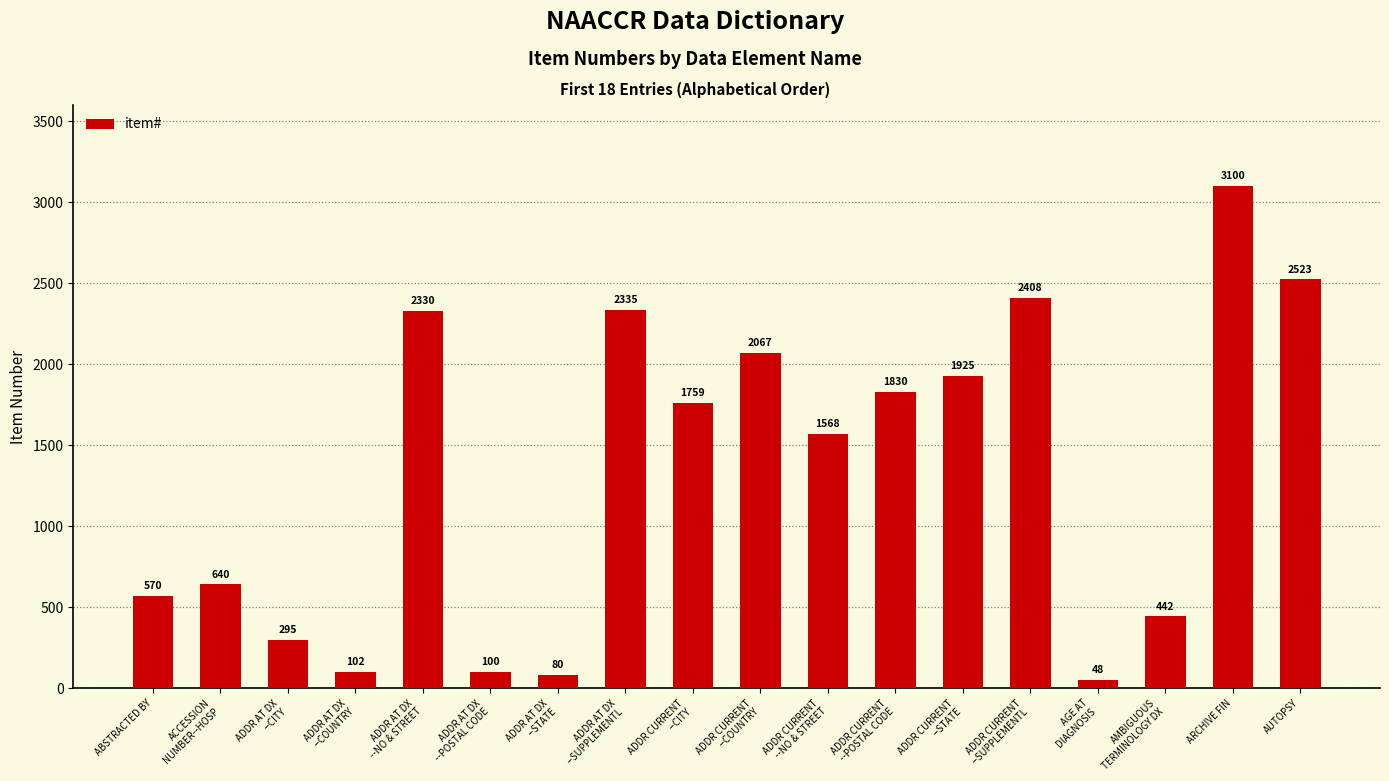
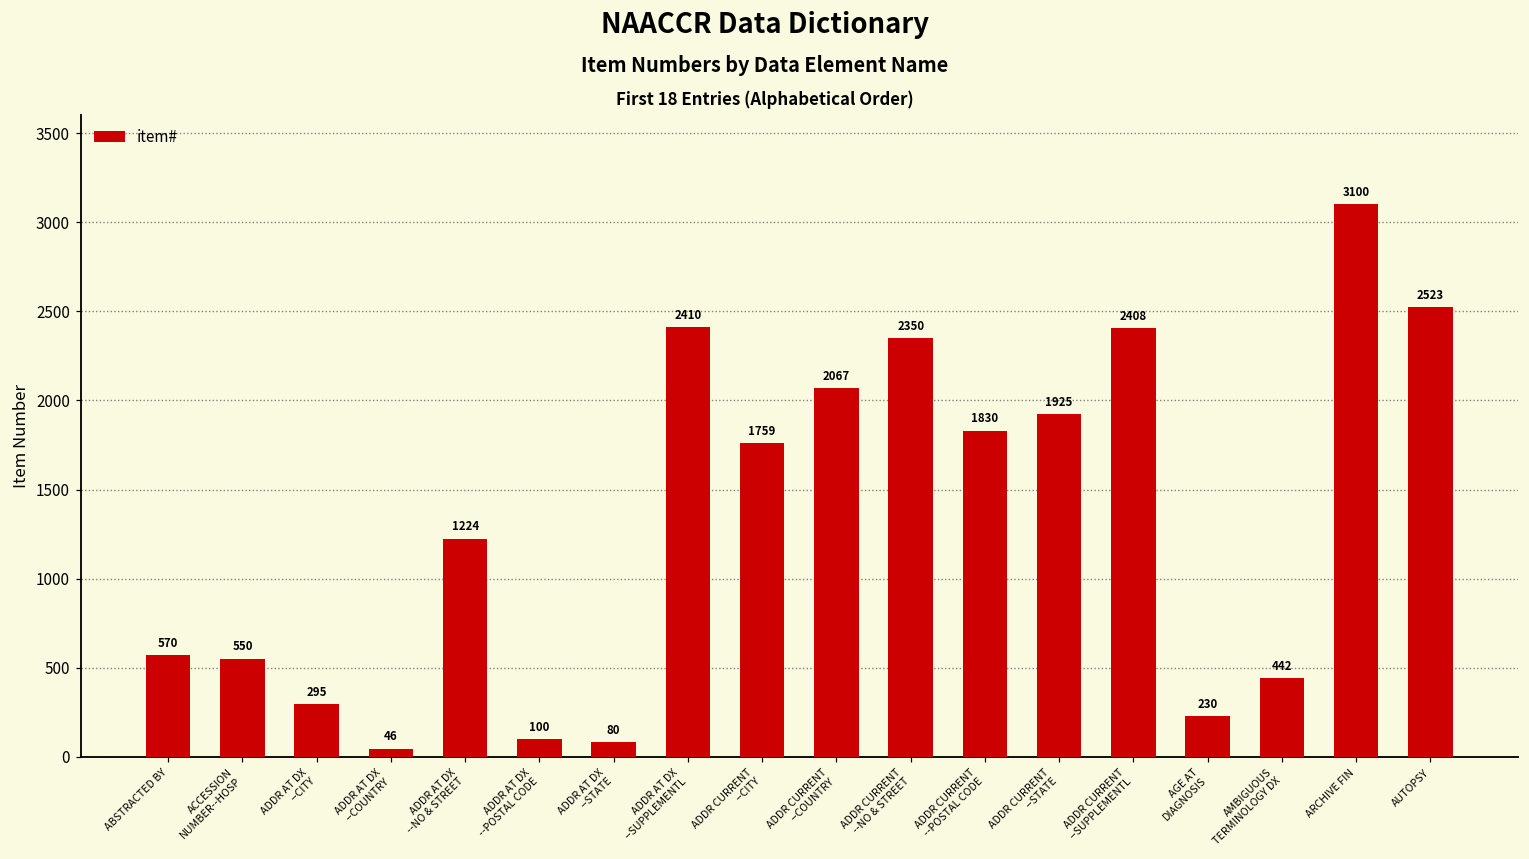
  {
    "ABSTRACTED BY": 570,
-   "ACCESSION NUMBER--HOSP": 640,
+   "ACCESSION NUMBER--HOSP": 550,
    "ADDR AT DX --CITY": 295,
-   "ADDR AT DX --COUNTRY": 102,
-   "ADDR AT DX --NO & STREET": 2330,
+   "ADDR AT DX --COUNTRY": 46,
+   "ADDR AT DX --NO & STREET": 1224,
    "ADDR AT DX --POSTAL CODE": 100,
    "ADDR AT DX --STATE": 80,
-   "ADDR AT DX --SUPPLEMENTL": 2335,
+   "ADDR AT DX --SUPPLEMENTL": 2410,
    "ADDR CURRENT --CITY": 1759,
    "ADDR CURRENT --COUNTRY": 2067,
-   "ADDR CURRENT --NO & STREET": 1568,
+   "ADDR CURRENT --NO & STREET": 2350,
    "ADDR CURRENT --POSTAL CODE": 1830,
    "ADDR CURRENT --STATE": 1925,
    "ADDR CURRENT --SUPPLEMENTL": 2408,
-   "AGE AT DIAGNOSIS": 48,
+   "AGE AT DIAGNOSIS": 230,
    "AMBIGUOUS TERMINOLOGY DX": 442,
    "ARCHIVE FIN": 3100,
    "AUTOPSY": 2523
  }
